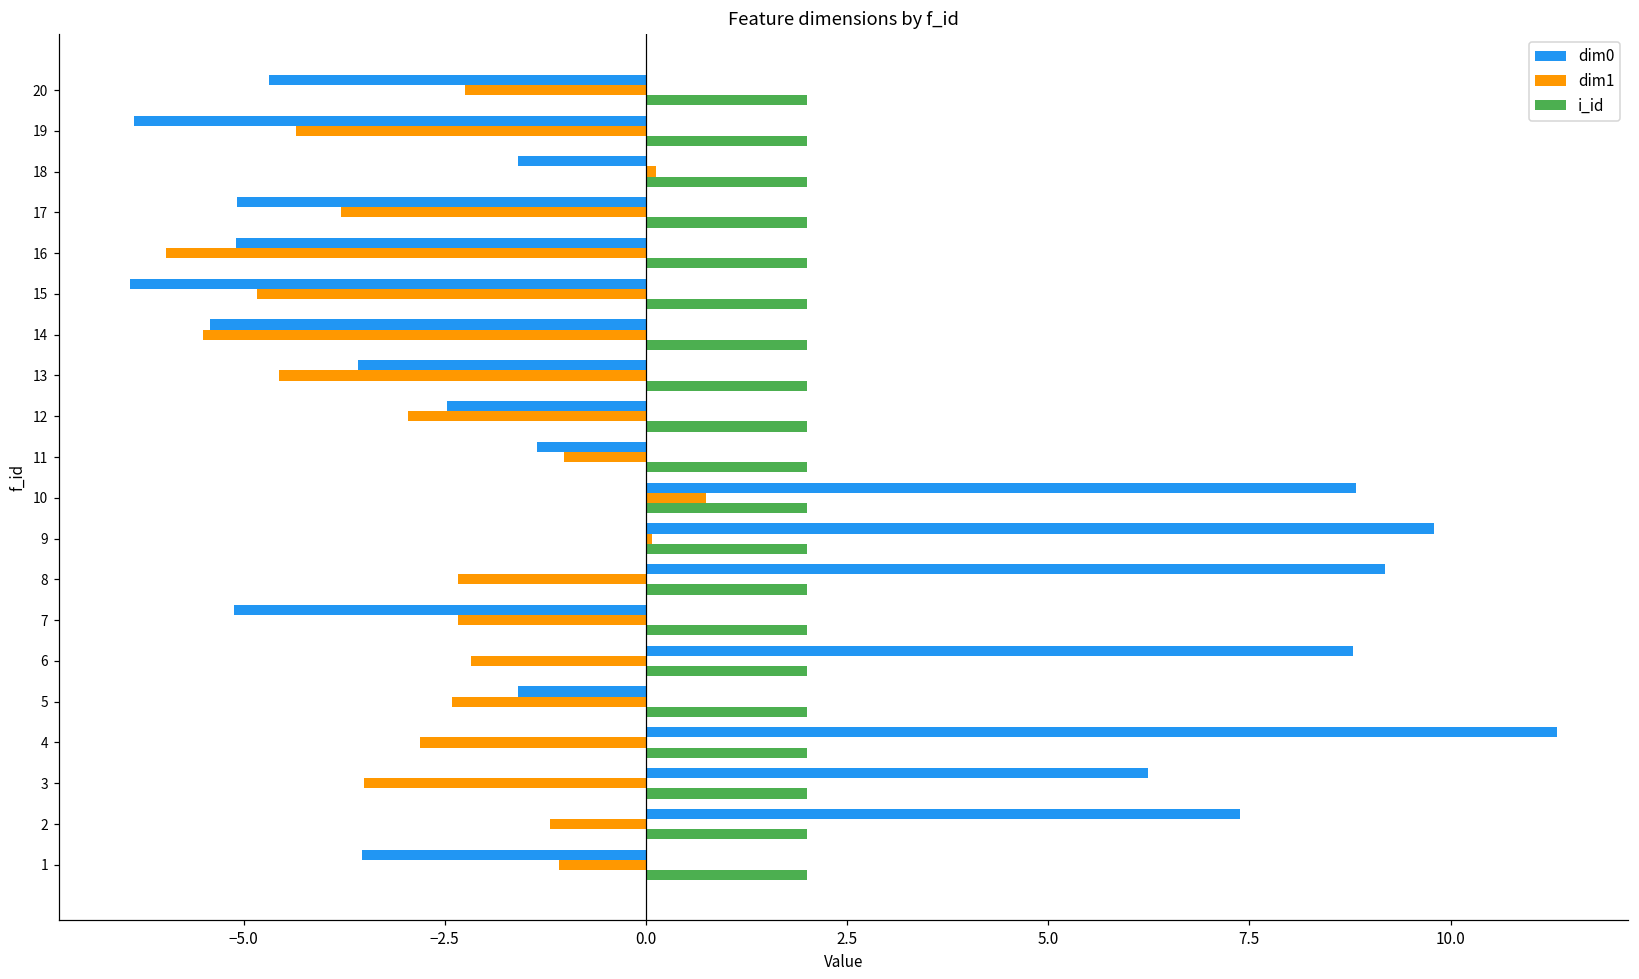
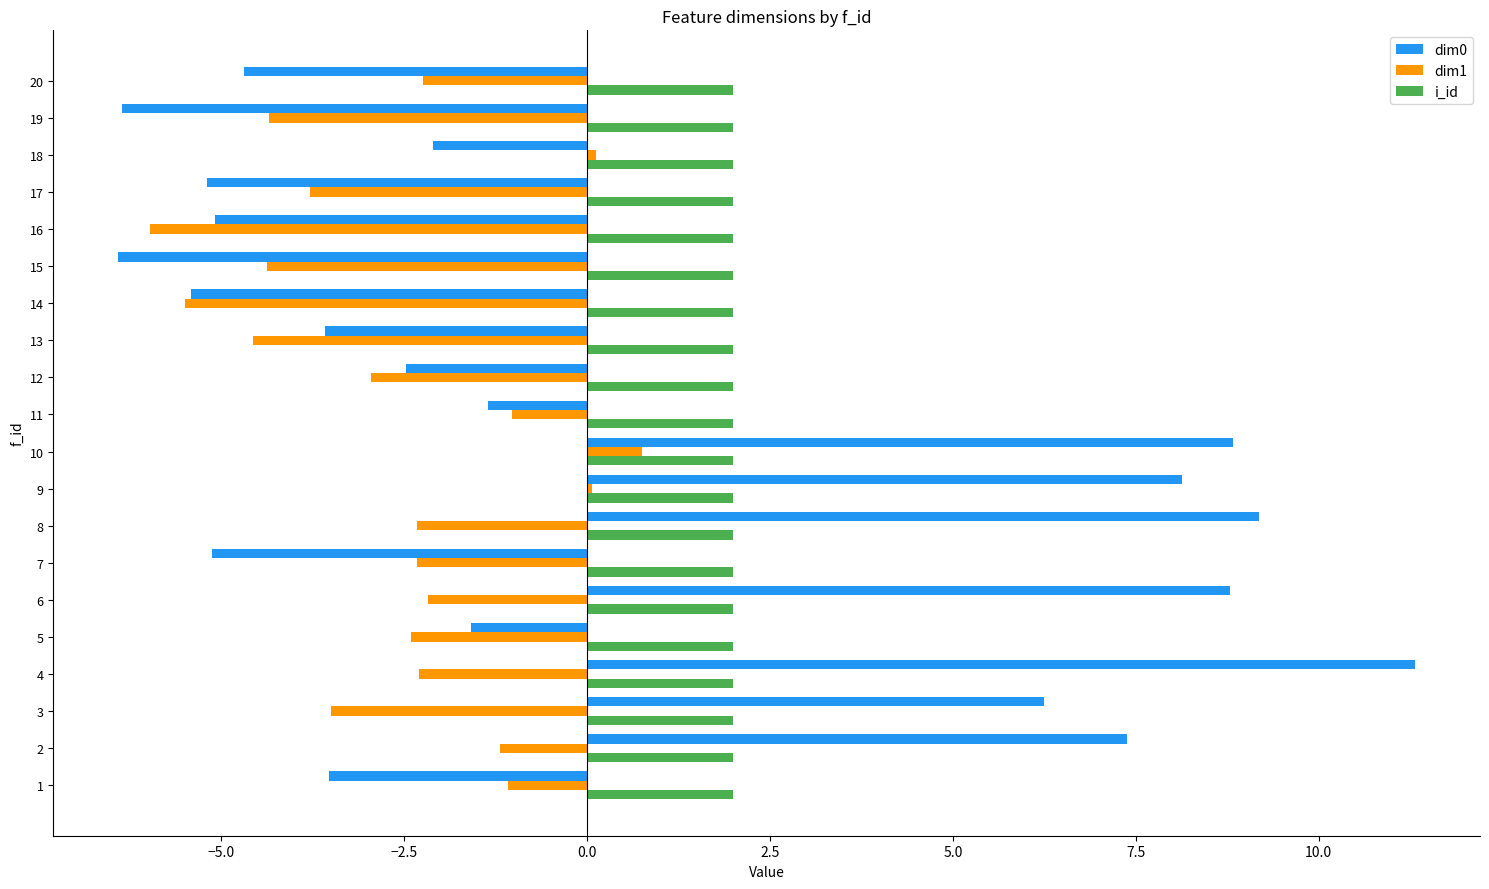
  {
    "dim0": {
      "20": -4.7,
      "19": -6.4,
-     "18": -1.6,
-     "17": -5.1,
+     "18": -2.1,
+     "17": -5.2,
      "16": -5.1,
      "15": -6.4,
      "14": -5.4,
      "13": -3.6,
      "12": -2.5,
      "11": -1.4,
      "10": 8.8,
-     "9": 9.8,
+     "9": 8.1,
      "8": 9.2,
      "7": -5.1,
      "6": 8.8,
      "5": -1.6,
      "4": 11.3,
      "3": 6.2,
      "2": 7.4,
      "1": -3.5
    },
    "dim1": {
      "20": -2.2,
      "19": -4.4,
      "18": 0.1,
      "17": -3.8,
      "16": -6.0,
-     "15": -4.8,
+     "15": -4.4,
      "14": -5.5,
      "13": -4.6,
      "12": -3.0,
      "11": -1.0,
      "10": 0.8,
      "9": 0.1,
      "8": -2.3,
      "7": -2.3,
      "6": -2.2,
      "5": -2.4,
-     "4": -2.8,
+     "4": -2.3,
      "3": -3.5,
      "2": -1.2,
      "1": -1.1
    },
    "i_id": {
      "20": 2.0,
      "19": 2.0,
      "18": 2.0,
      "17": 2.0,
      "16": 2.0,
      "15": 2.0,
      "14": 2.0,
      "13": 2.0,
      "12": 2.0,
      "11": 2.0,
      "10": 2.0,
      "9": 2.0,
      "8": 2.0,
      "7": 2.0,
      "6": 2.0,
      "5": 2.0,
      "4": 2.0,
      "3": 2.0,
      "2": 2.0,
      "1": 2.0
    }
  }
